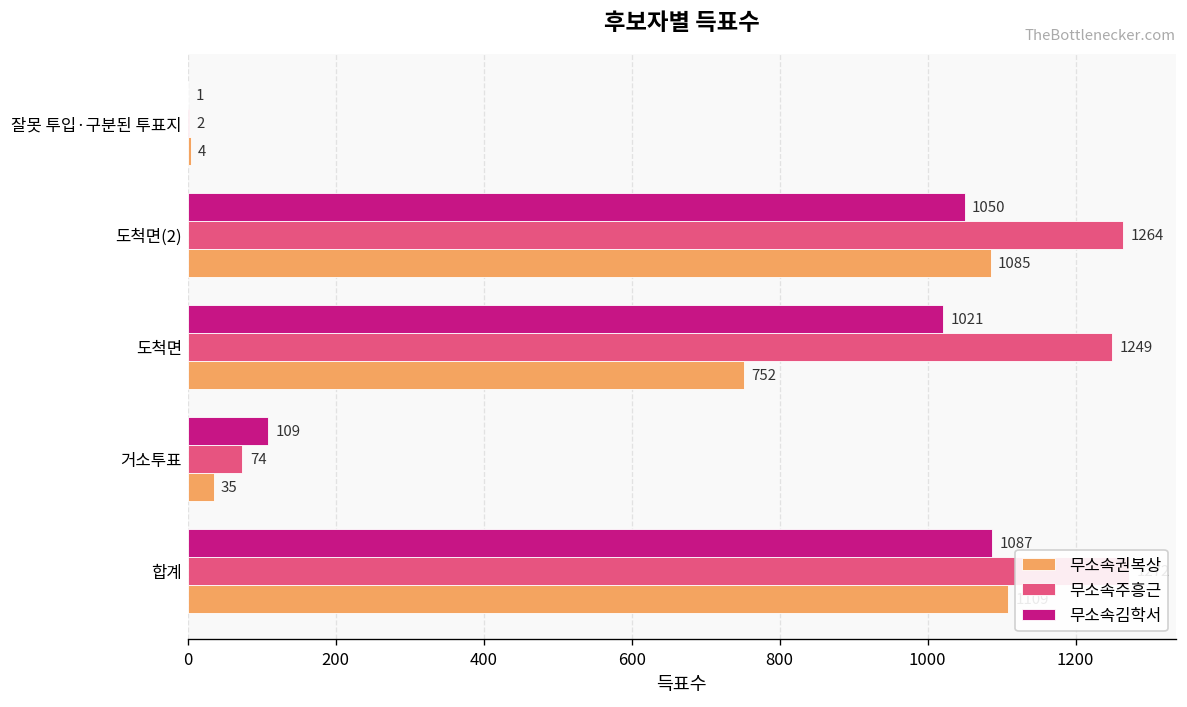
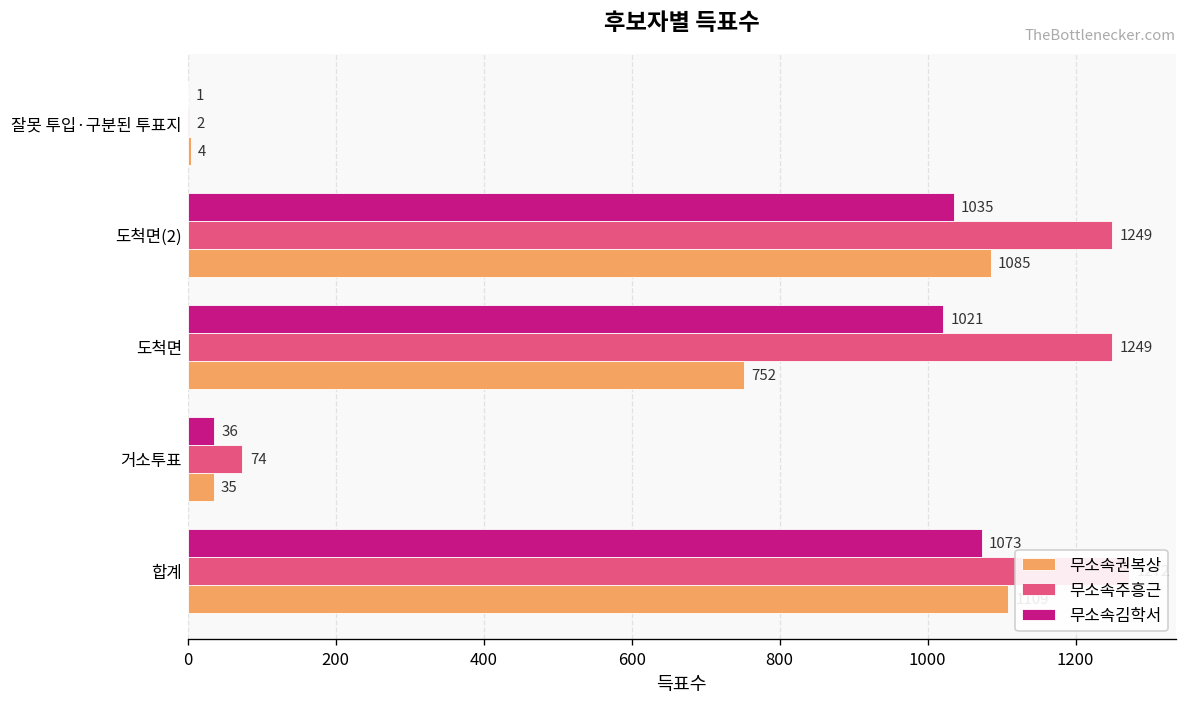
  {
    "무소속권복상": {
      "잘못 투입·구분된 투표지": 4,
      "도척면(2)": 1085,
      "도척면": 752,
      "거소투표": 35
    },
    "무소속주흥근": {
      "잘못 투입·구분된 투표지": 2,
-     "도척면(2)": 1264,
+     "도척면(2)": 1249,
      "도척면": 1249,
      "거소투표": 74
    },
    "무소속김학서": {
      "잘못 투입·구분된 투표지": 1,
-     "도척면(2)": 1050,
+     "도척면(2)": 1035,
      "도척면": 1021,
-     "거소투표": 109,
-     "합계": 1087
+     "거소투표": 36,
+     "합계": 1073
    }
  }
